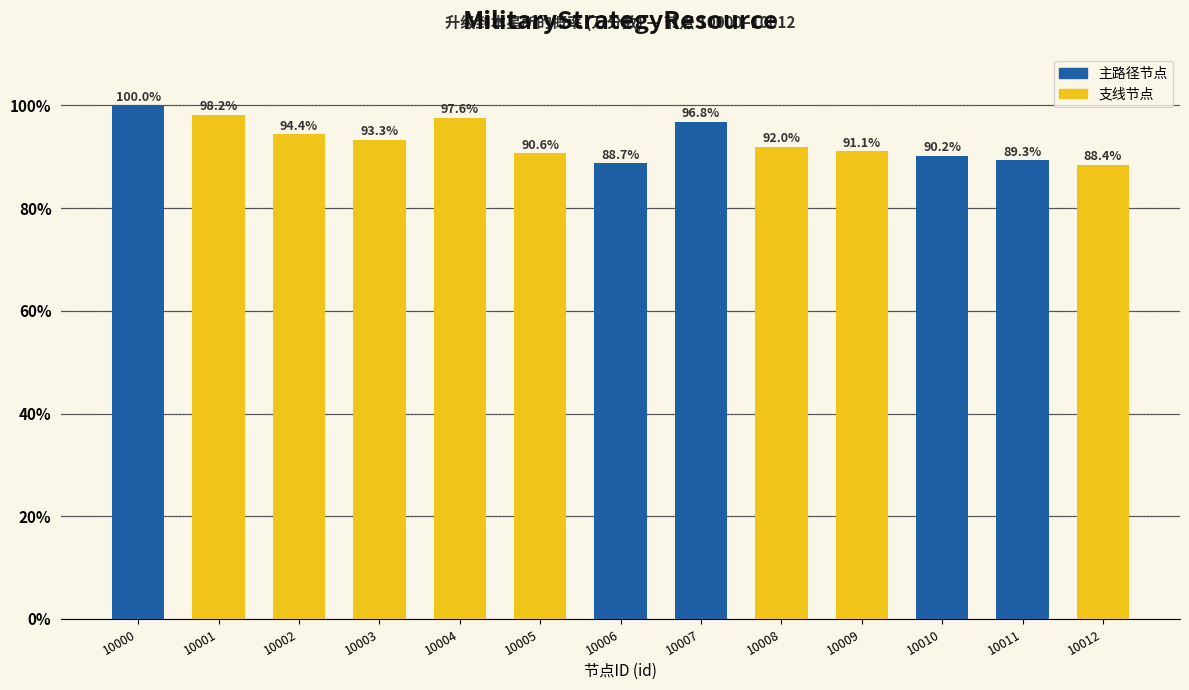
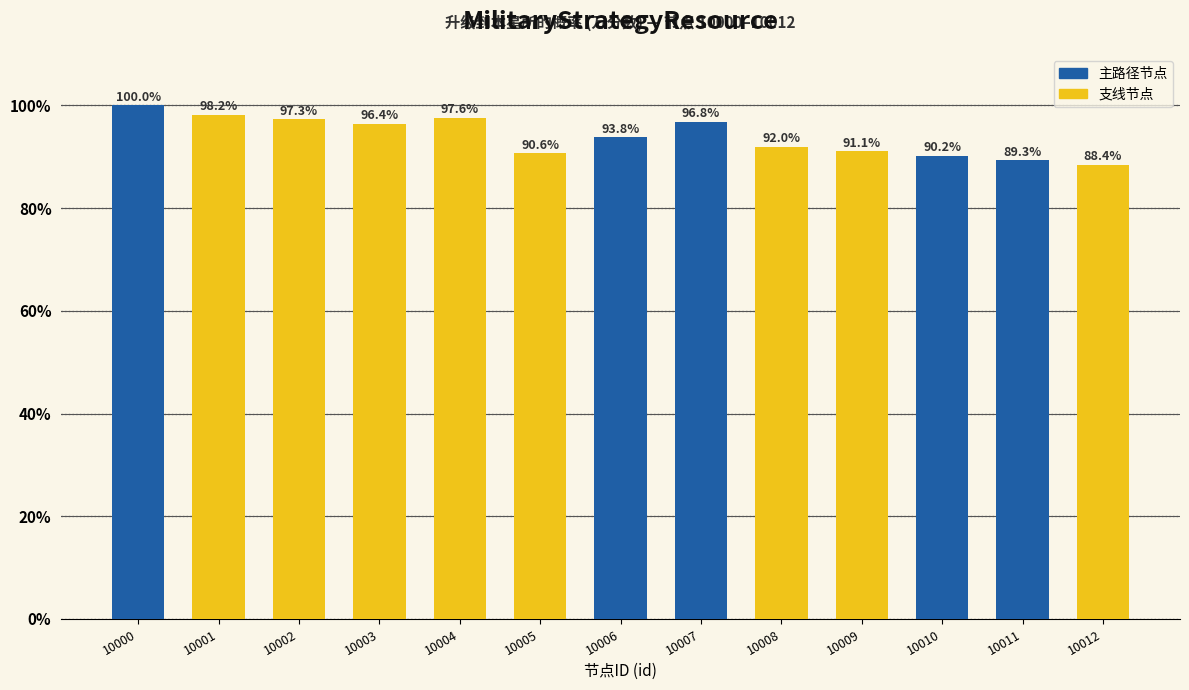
  {
    "10000": "100.0%",
    "10001": "98.2%",
-   "10002": "94.4%",
-   "10003": "93.3%",
+   "10002": "97.3%",
+   "10003": "96.4%",
    "10004": "97.6%",
    "10005": "90.6%",
-   "10006": "88.7%",
+   "10006": "93.8%",
    "10007": "96.8%",
    "10008": "92.0%",
    "10009": "91.1%",
    "10010": "90.2%",
    "10011": "89.3%",
    "10012": "88.4%"
  }
